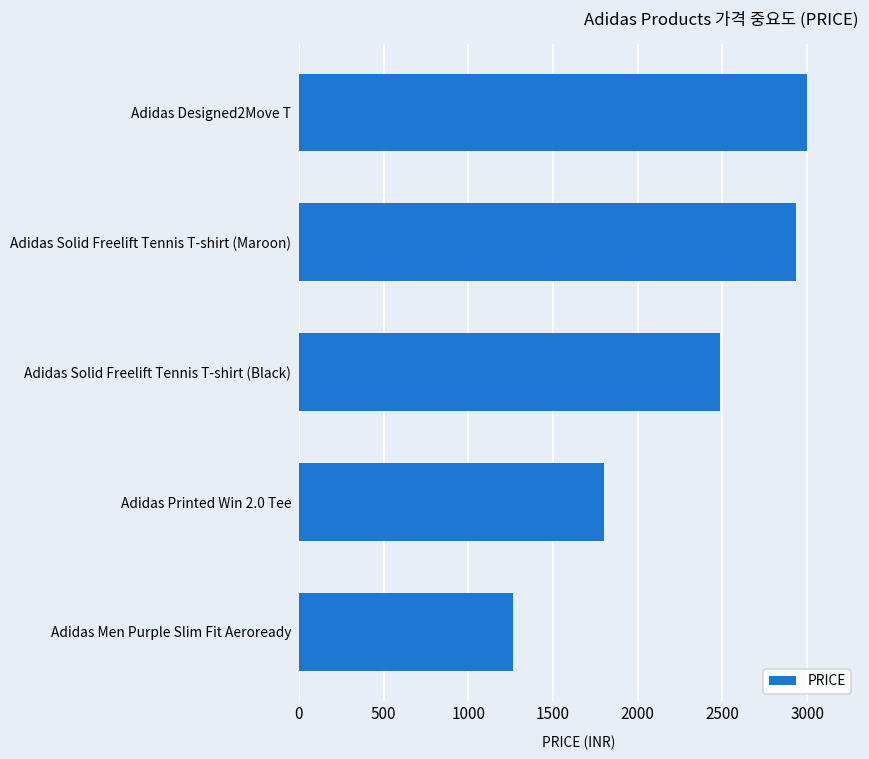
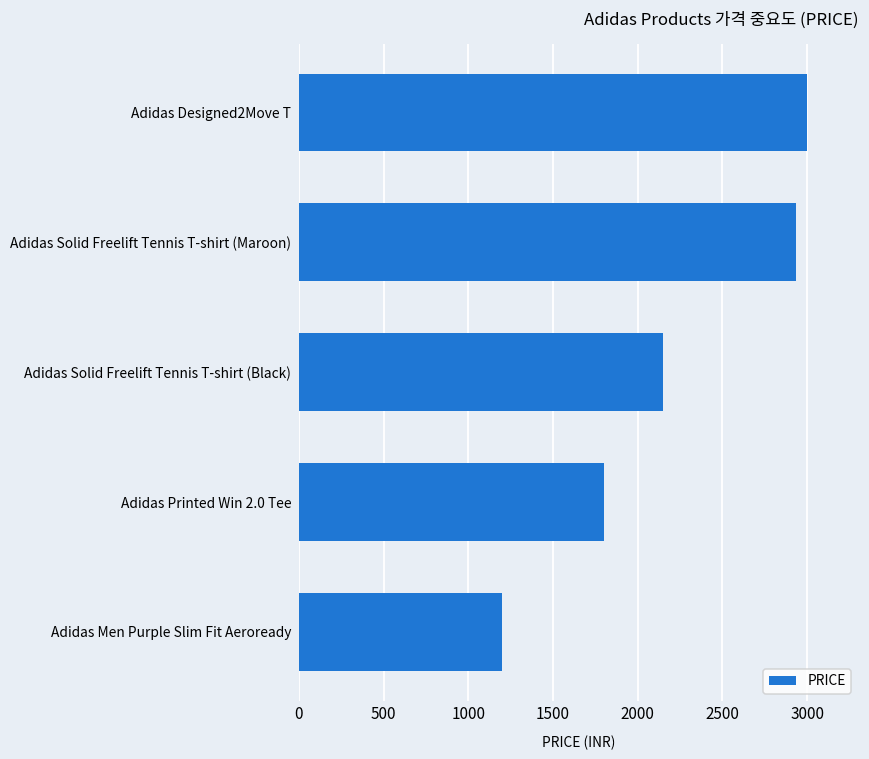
  {
    "Adidas Designed2Move T": 3000,
    "Adidas Solid Freelift Tennis T-shirt (Maroon)": 2940,
-   "Adidas Solid Freelift Tennis T-shirt (Black)": 2490,
+   "Adidas Solid Freelift Tennis T-shirt (Black)": 2150,
    "Adidas Printed Win 2.0 Tee": 1800,
-   "Adidas Men Purple Slim Fit Aeroready": 1260
+   "Adidas Men Purple Slim Fit Aeroready": 1200
  }
